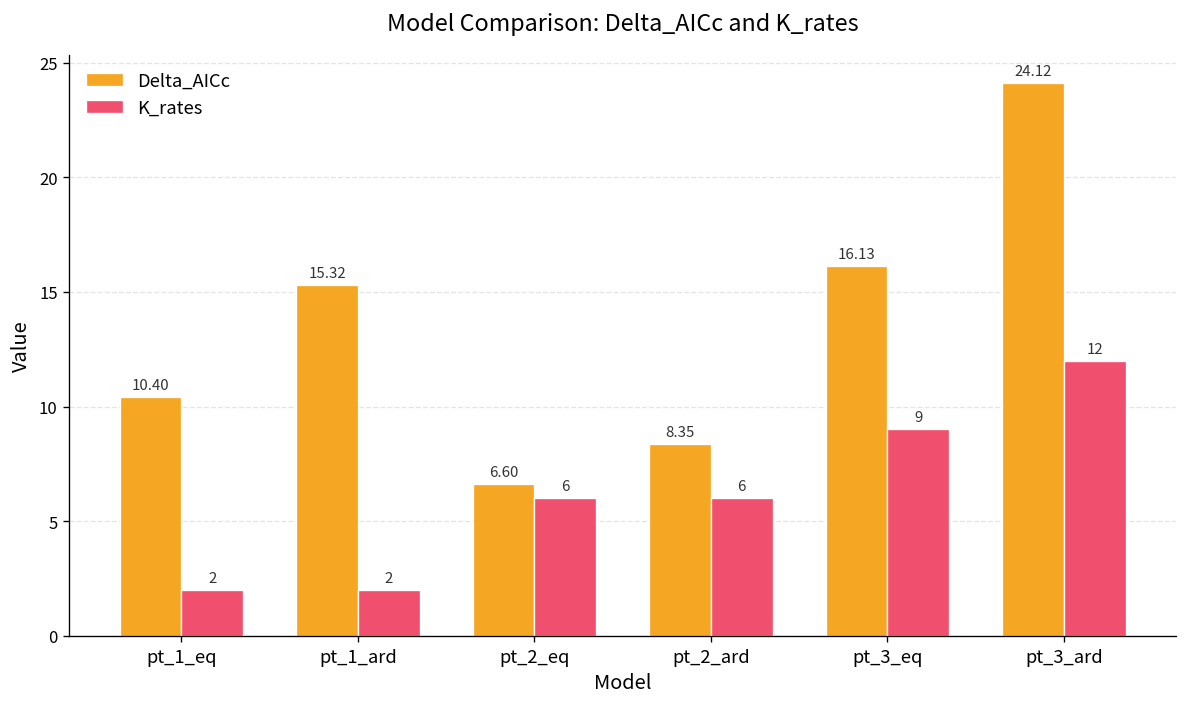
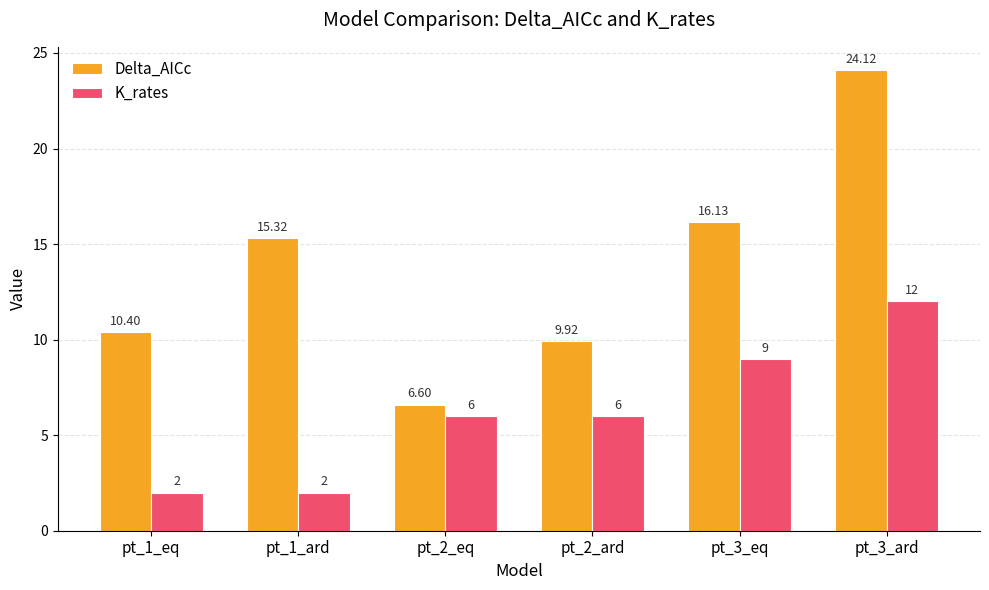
  {
    "Delta_AICc": {
      "pt_1_eq": 10.40,
      "pt_1_ard": 15.32,
      "pt_2_eq": 6.60,
-     "pt_2_ard": 8.35,
+     "pt_2_ard": 9.92,
      "pt_3_eq": 16.13,
      "pt_3_ard": 24.12
    },
    "K_rates": {
      "pt_1_eq": 2,
      "pt_1_ard": 2,
      "pt_2_eq": 6,
      "pt_2_ard": 6,
      "pt_3_eq": 9,
      "pt_3_ard": 12
    }
  }
